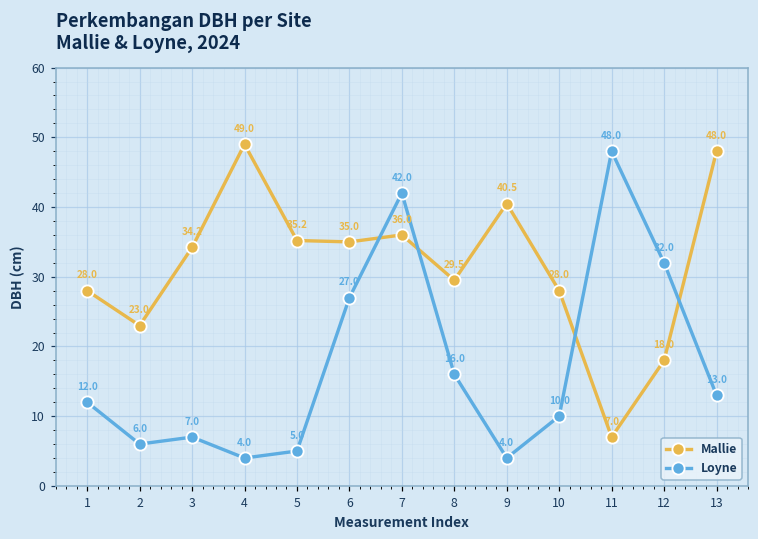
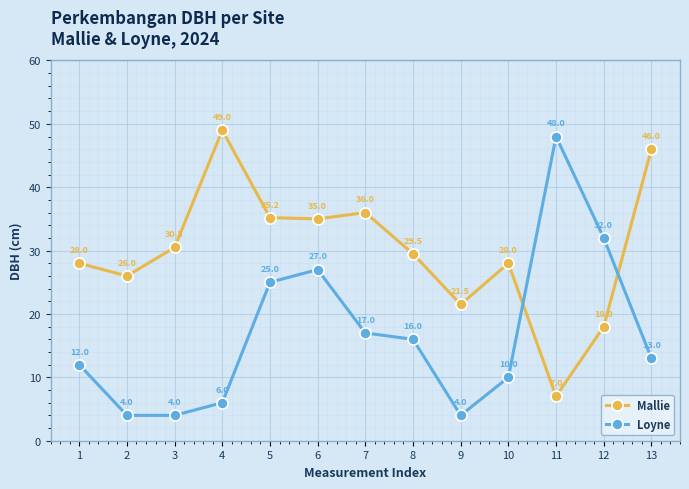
  {
    "Mallie": {
      "1": 28.0,
-     "2": 23.0,
-     "3": 34.2,
+     "2": 26.0,
+     "3": 30.5,
      "4": 49.0,
      "5": 35.2,
      "6": 35.0,
      "7": 36.0,
      "8": 29.5,
-     "9": 40.5,
+     "9": 21.5,
      "10": 28.0,
      "11": 7.0,
      "12": 18.0,
-     "13": 48.0
+     "13": 46.0
    },
    "Loyne": {
      "1": 12.0,
-     "2": 6.0,
-     "3": 7.0,
-     "4": 4.0,
-     "5": 5.0,
+     "2": 4.0,
+     "3": 4.0,
+     "4": 6.0,
+     "5": 25.0,
      "6": 27.0,
-     "7": 42.0,
+     "7": 17.0,
      "8": 16.0,
      "9": 4.0,
      "10": 10.0,
      "11": 48.0,
      "12": 32.0,
      "13": 13.0
    }
  }
